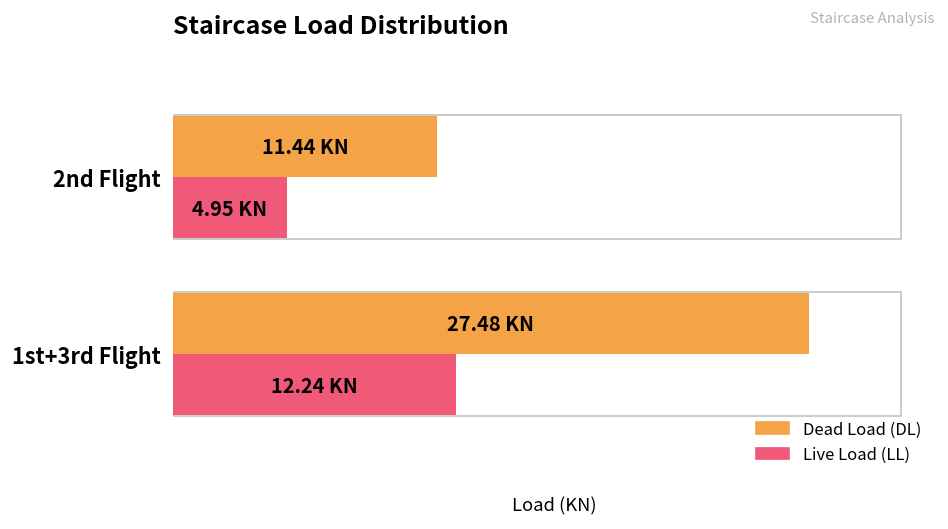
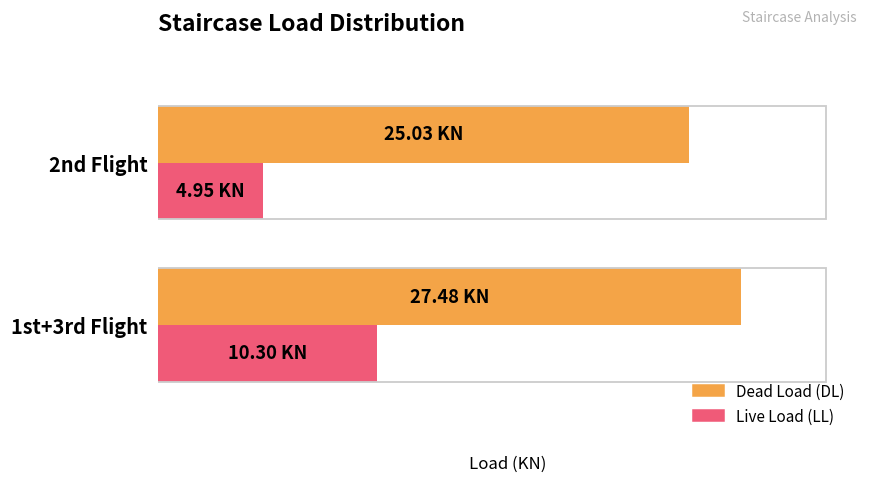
  {
    "Dead Load (DL)": {
-     "2nd Flight": 11.44,
+     "2nd Flight": 25.03,
      "1st+3rd Flight": 27.48
    },
    "Live Load (LL)": {
      "2nd Flight": 4.95,
-     "1st+3rd Flight": 12.24
+     "1st+3rd Flight": 10.30
    }
  }
